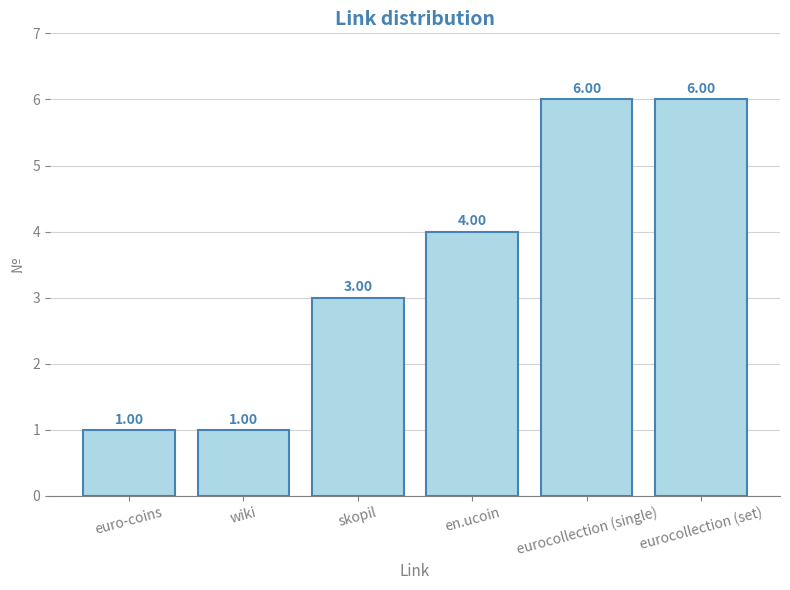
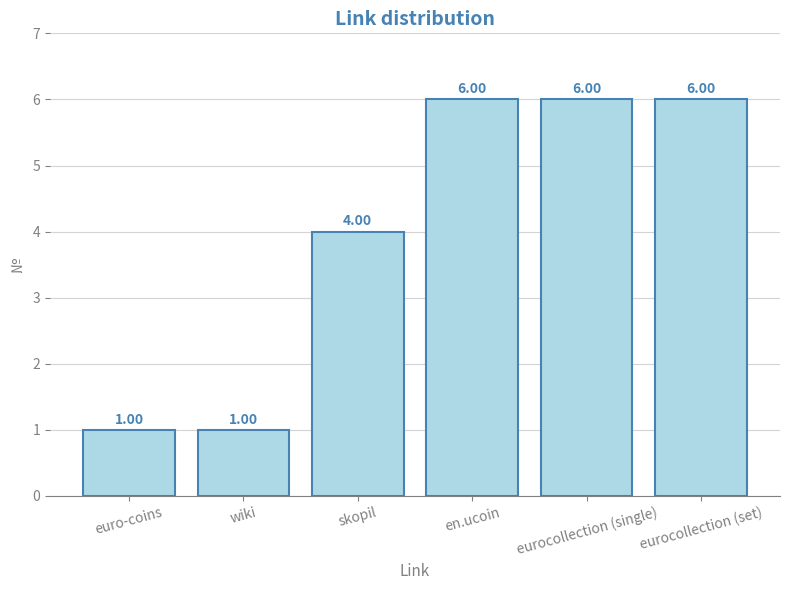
  {
    "euro-coins": 1.00,
    "wiki": 1.00,
-   "skopil": 3.00,
-   "en.ucoin": 4.00,
+   "skopil": 4.00,
+   "en.ucoin": 6.00,
    "eurocollection (single)": 6.00,
    "eurocollection (set)": 6.00
  }
